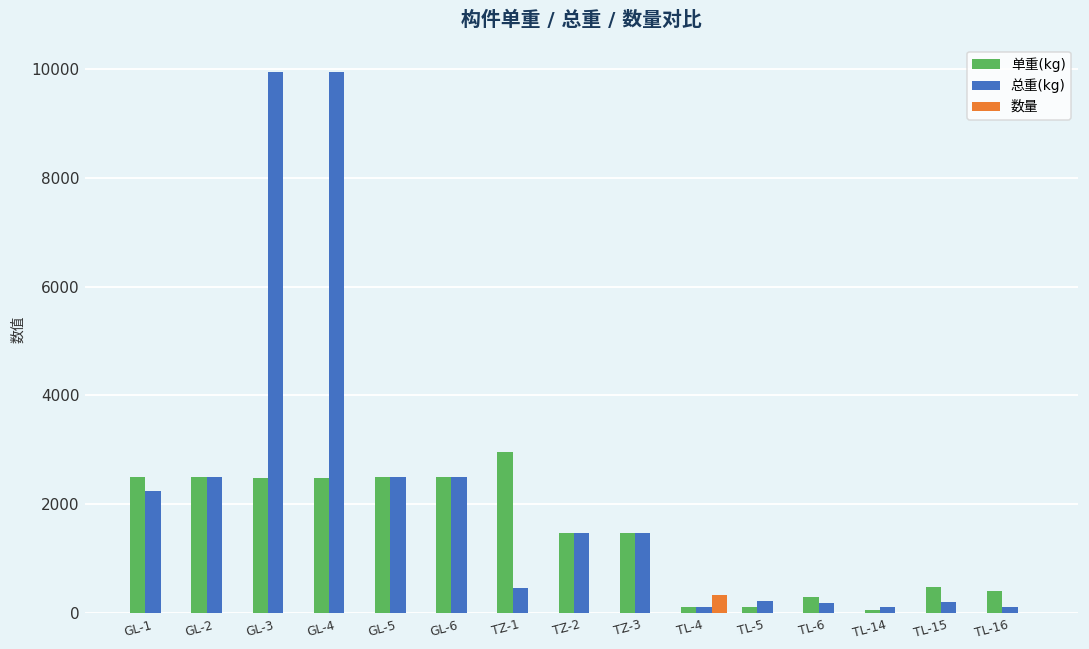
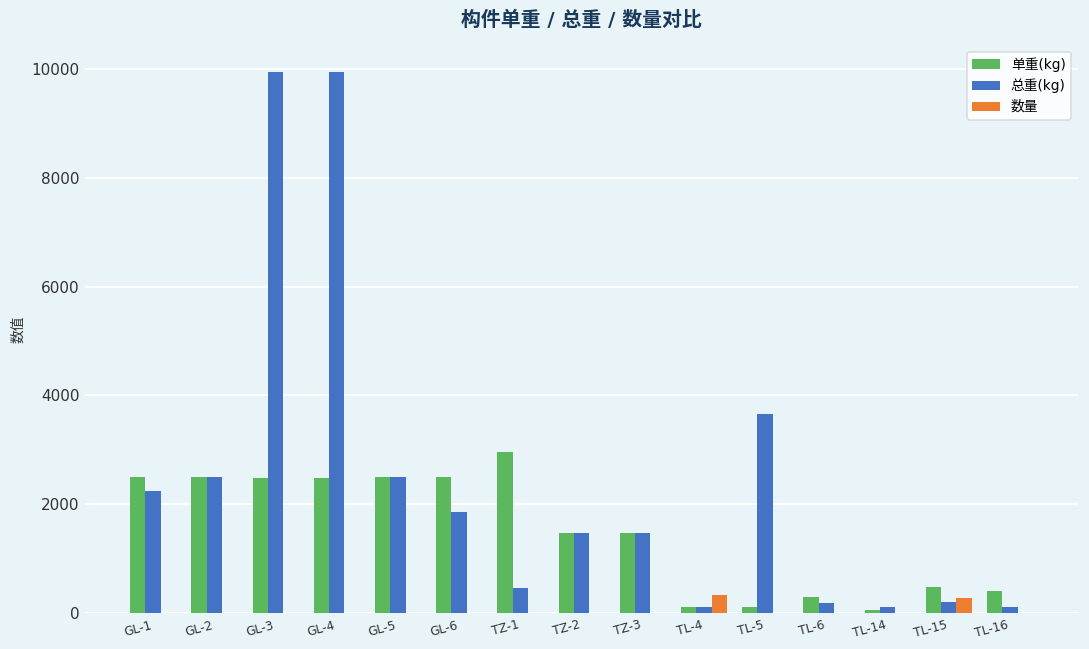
  {
    "单重(kg)": {
      "GL-1": 2500,
      "GL-2": 2500,
      "GL-3": 2500,
      "GL-4": 2500,
      "GL-5": 2500,
      "GL-6": 2500,
      "TZ-1": 3000,
      "TZ-2": 1500,
      "TZ-3": 1500,
      "TL-4": 100,
      "TL-5": 100,
      "TL-6": 300,
      "TL-14": 100,
      "TL-15": 500,
      "TL-16": 400
    },
    "总重(kg)": {
      "GL-1": 2200,
      "GL-2": 2500,
      "GL-3": 9900,
      "GL-4": 9900,
      "GL-5": 2500,
-     "GL-6": 2500,
+     "GL-6": 1900,
      "TZ-1": 500,
      "TZ-2": 1500,
      "TZ-3": 1500,
      "TL-4": 100,
-     "TL-5": 200,
+     "TL-5": 3700,
      "TL-6": 200,
      "TL-14": 100,
      "TL-15": 200,
      "TL-16": 100
    },
    "数量": {
      "TL-4": 300,
-     "TL-15": 0
+     "TL-15": 300
    }
  }
